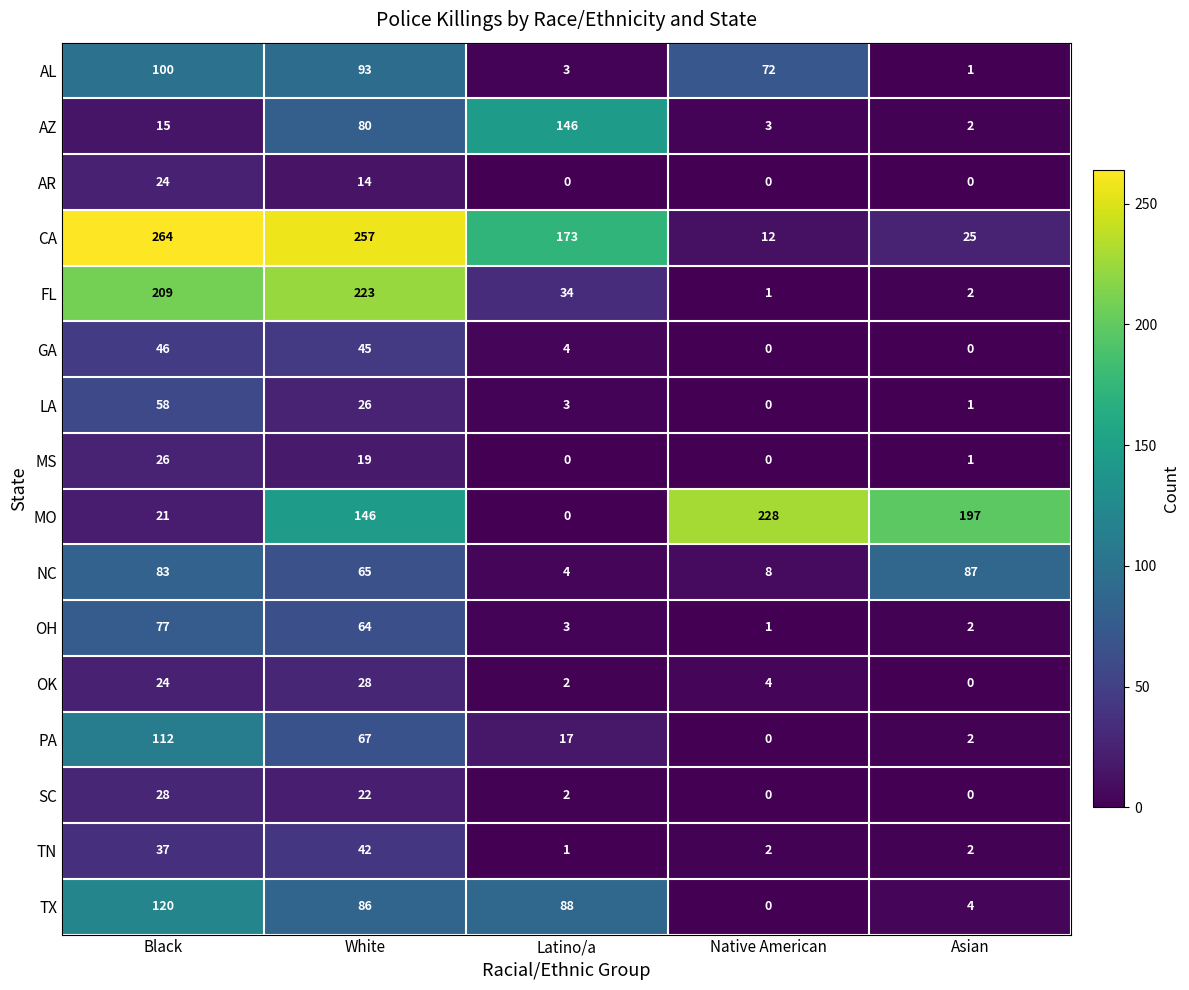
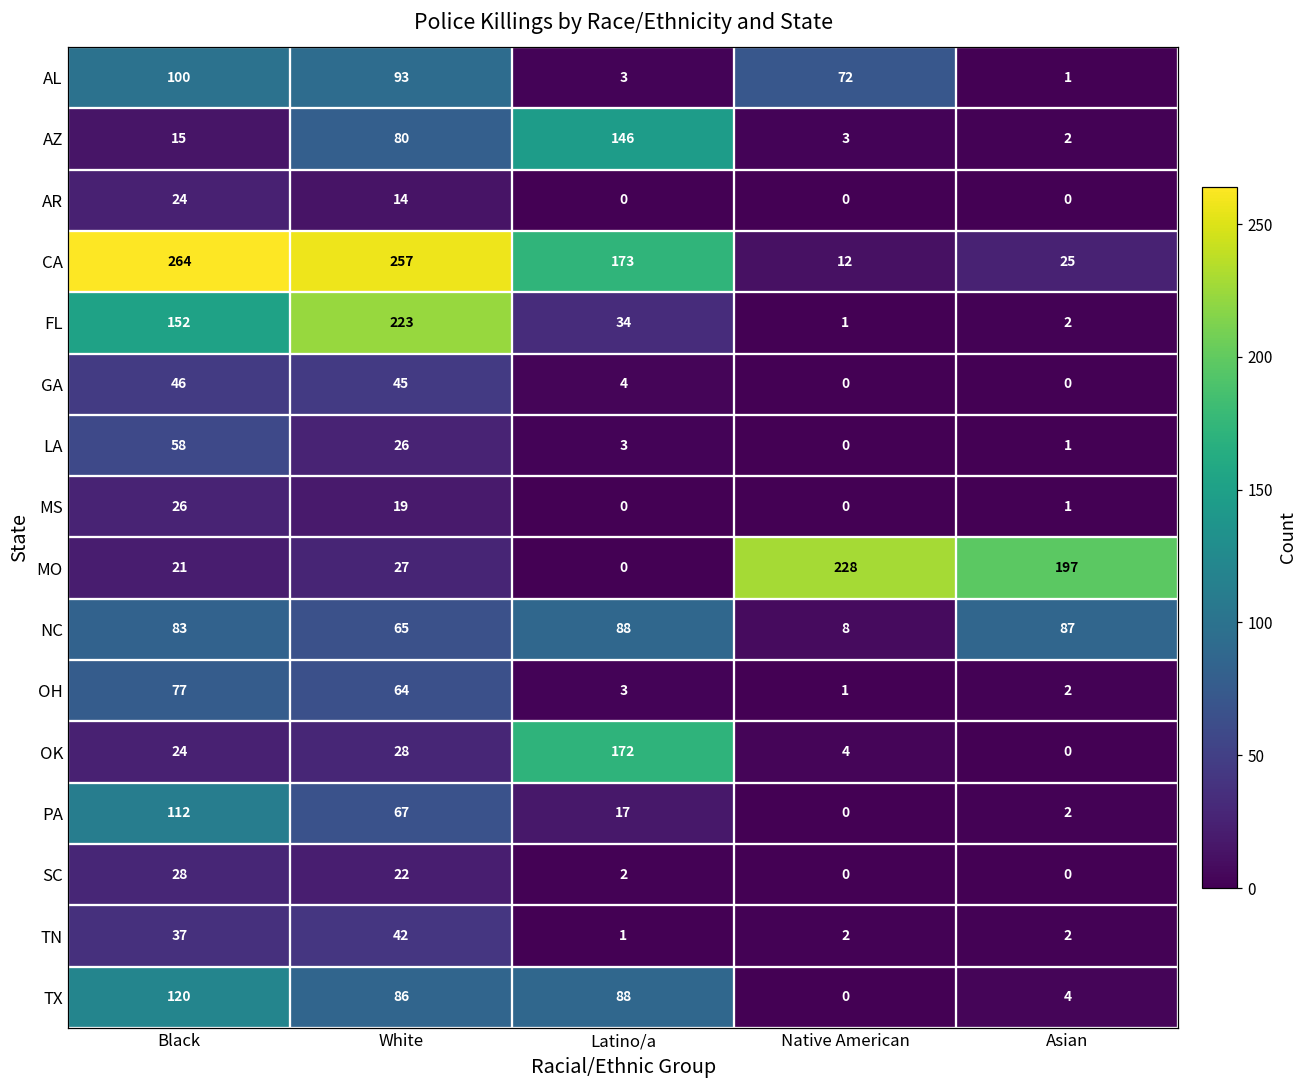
  {
    "AL": {
      "Black": 100,
      "White": 93,
      "Latino/a": 3,
      "Native American": 72,
      "Asian": 1
    },
    "AZ": {
      "Black": 15,
      "White": 80,
      "Latino/a": 146,
      "Native American": 3,
      "Asian": 2
    },
    "AR": {
      "Black": 24,
      "White": 14,
      "Latino/a": 0,
      "Native American": 0,
      "Asian": 0
    },
    "CA": {
      "Black": 264,
      "White": 257,
      "Latino/a": 173,
      "Native American": 12,
      "Asian": 25
    },
    "FL": {
-     "Black": 209,
+     "Black": 152,
      "White": 223,
      "Latino/a": 34,
      "Native American": 1,
      "Asian": 2
    },
    "GA": {
      "Black": 46,
      "White": 45,
      "Latino/a": 4,
      "Native American": 0,
      "Asian": 0
    },
    "LA": {
      "Black": 58,
      "White": 26,
      "Latino/a": 3,
      "Native American": 0,
      "Asian": 1
    },
    "MS": {
      "Black": 26,
      "White": 19,
      "Latino/a": 0,
      "Native American": 0,
      "Asian": 1
    },
    "MO": {
      "Black": 21,
-     "White": 146,
+     "White": 27,
      "Latino/a": 0,
      "Native American": 228,
      "Asian": 197
    },
    "NC": {
      "Black": 83,
      "White": 65,
-     "Latino/a": 4,
+     "Latino/a": 88,
      "Native American": 8,
      "Asian": 87
    },
    "OH": {
      "Black": 77,
      "White": 64,
      "Latino/a": 3,
      "Native American": 1,
      "Asian": 2
    },
    "OK": {
      "Black": 24,
      "White": 28,
-     "Latino/a": 2,
+     "Latino/a": 172,
      "Native American": 4,
      "Asian": 0
    },
    "PA": {
      "Black": 112,
      "White": 67,
      "Latino/a": 17,
      "Native American": 0,
      "Asian": 2
    },
    "SC": {
      "Black": 28,
      "White": 22,
      "Latino/a": 2,
      "Native American": 0,
      "Asian": 0
    },
    "TN": {
      "Black": 37,
      "White": 42,
      "Latino/a": 1,
      "Native American": 2,
      "Asian": 2
    },
    "TX": {
      "Black": 120,
      "White": 86,
      "Latino/a": 88,
      "Native American": 0,
      "Asian": 4
    }
  }
